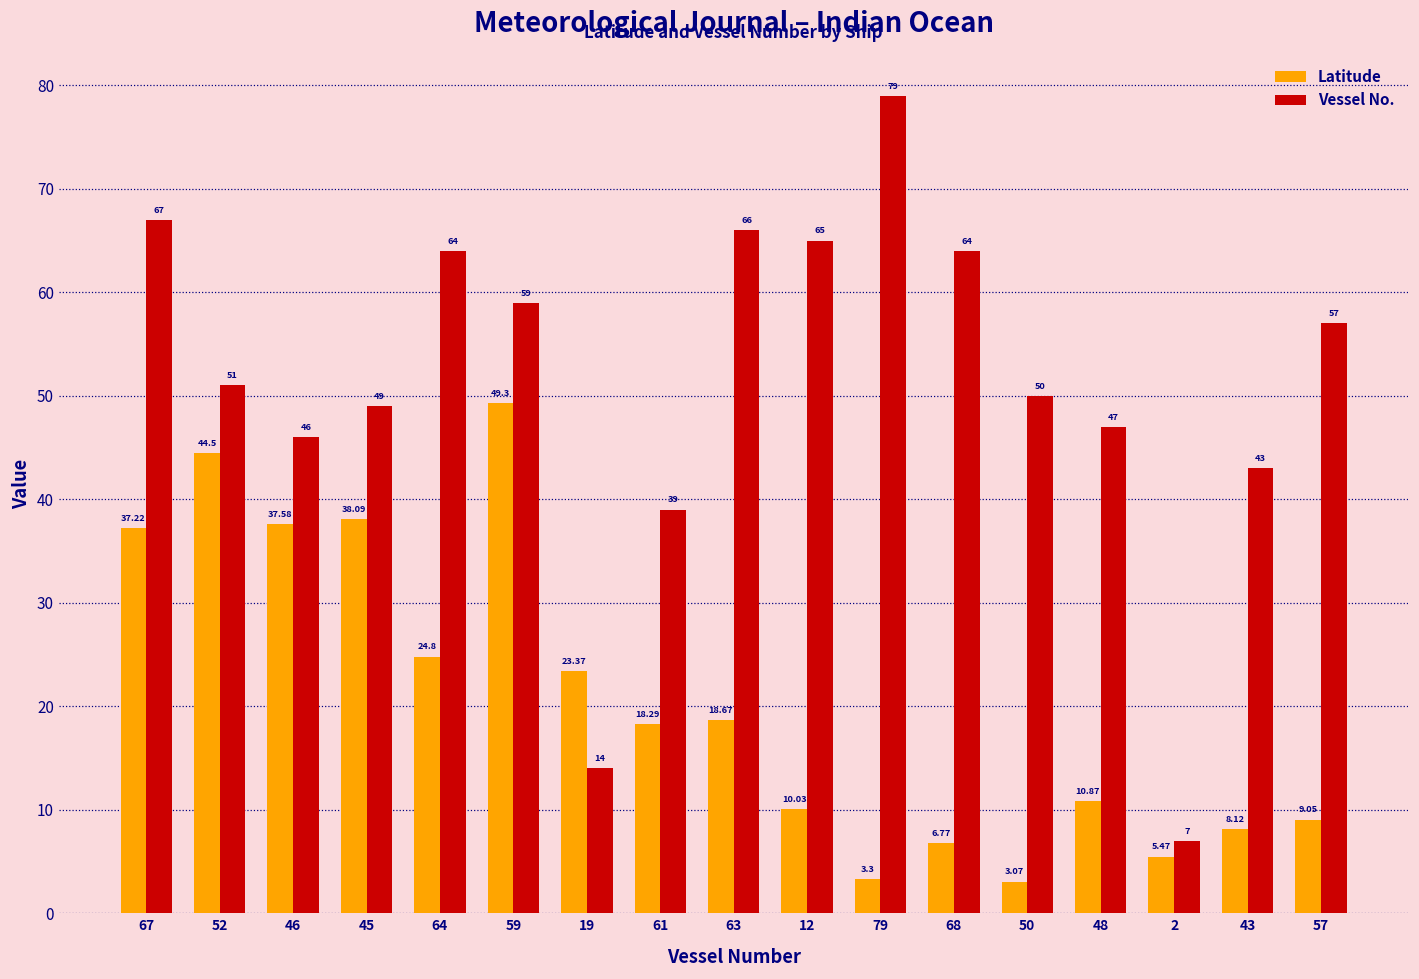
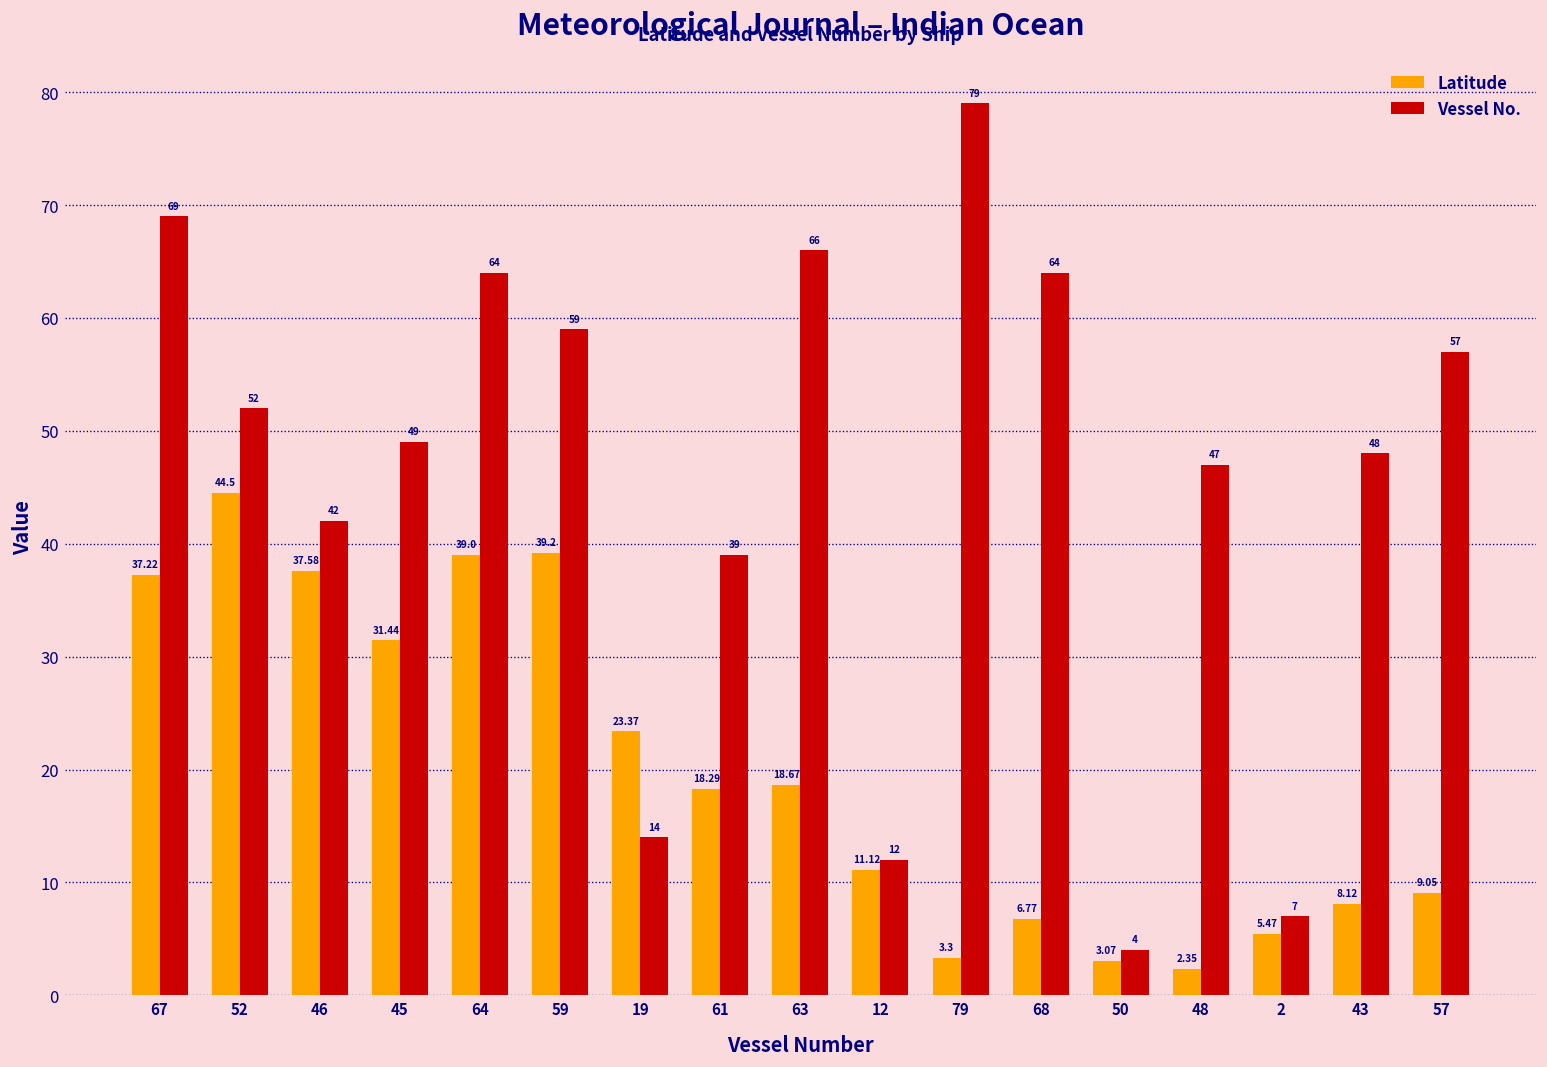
  {
    "Latitude": {
      "67": 37.22,
      "52": 44.5,
      "46": 37.58,
-     "45": 38.09,
-     "64": 24.8,
-     "59": 49.3,
+     "45": 31.44,
+     "64": 39.0,
+     "59": 39.2,
      "19": 23.37,
      "61": 18.29,
      "63": 18.67,
-     "12": 10.03,
+     "12": 11.12,
      "79": 3.3,
      "68": 6.77,
      "50": 3.07,
-     "48": 10.87,
+     "48": 2.35,
      "2": 5.47,
      "43": 8.12,
      "57": 9.05
    },
    "Vessel No.": {
-     "67": 67,
-     "52": 51,
-     "46": 46,
+     "67": 69,
+     "52": 52,
+     "46": 42,
      "45": 49,
      "64": 64,
      "59": 59,
      "19": 14,
      "61": 39,
      "63": 66,
-     "12": 65,
+     "12": 12,
      "79": 79,
      "68": 64,
-     "50": 50,
+     "50": 4,
      "48": 47,
      "2": 7,
-     "43": 43,
+     "43": 48,
      "57": 57
    }
  }
